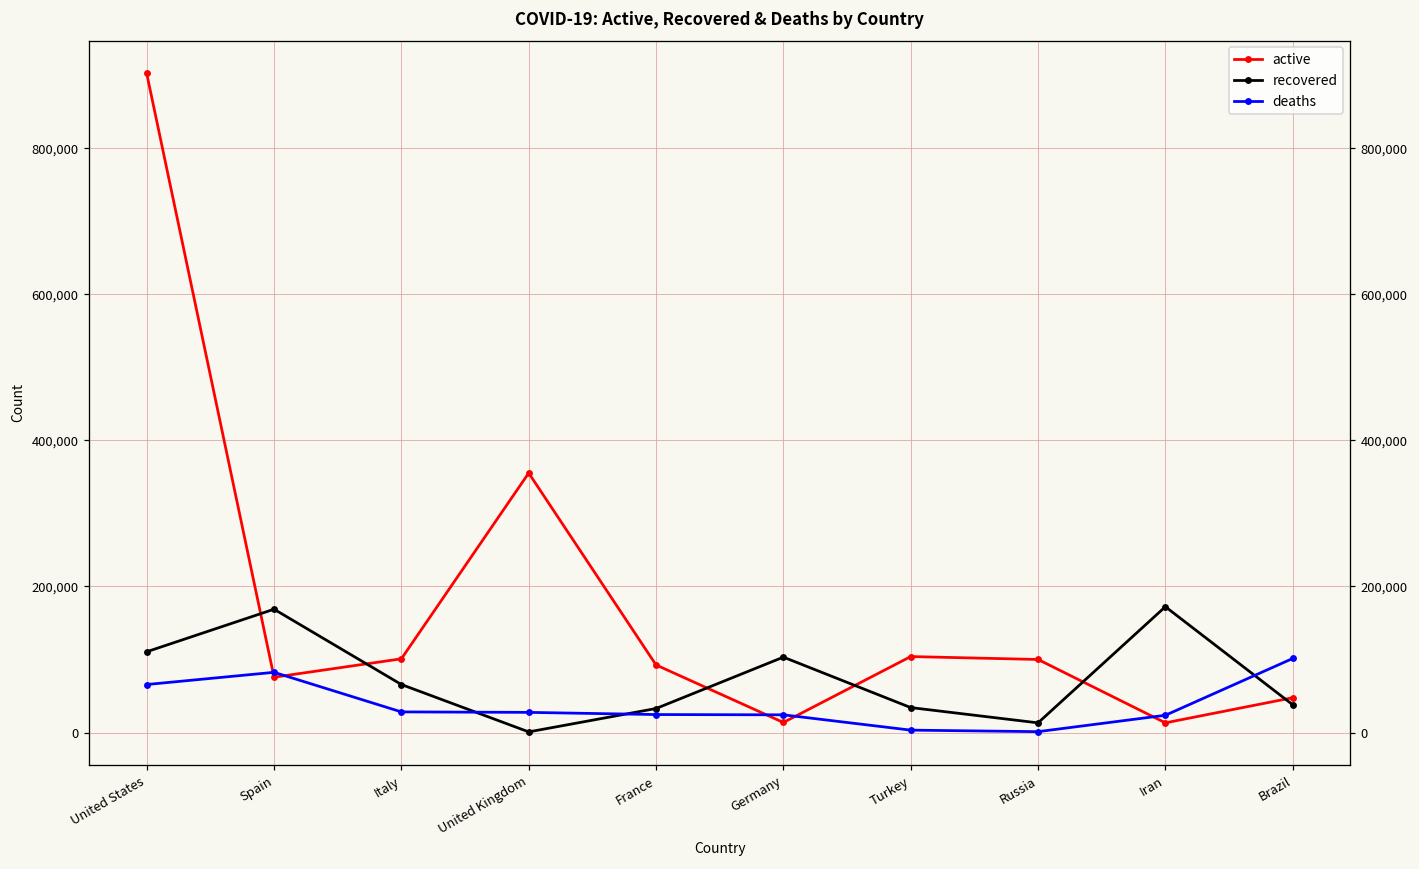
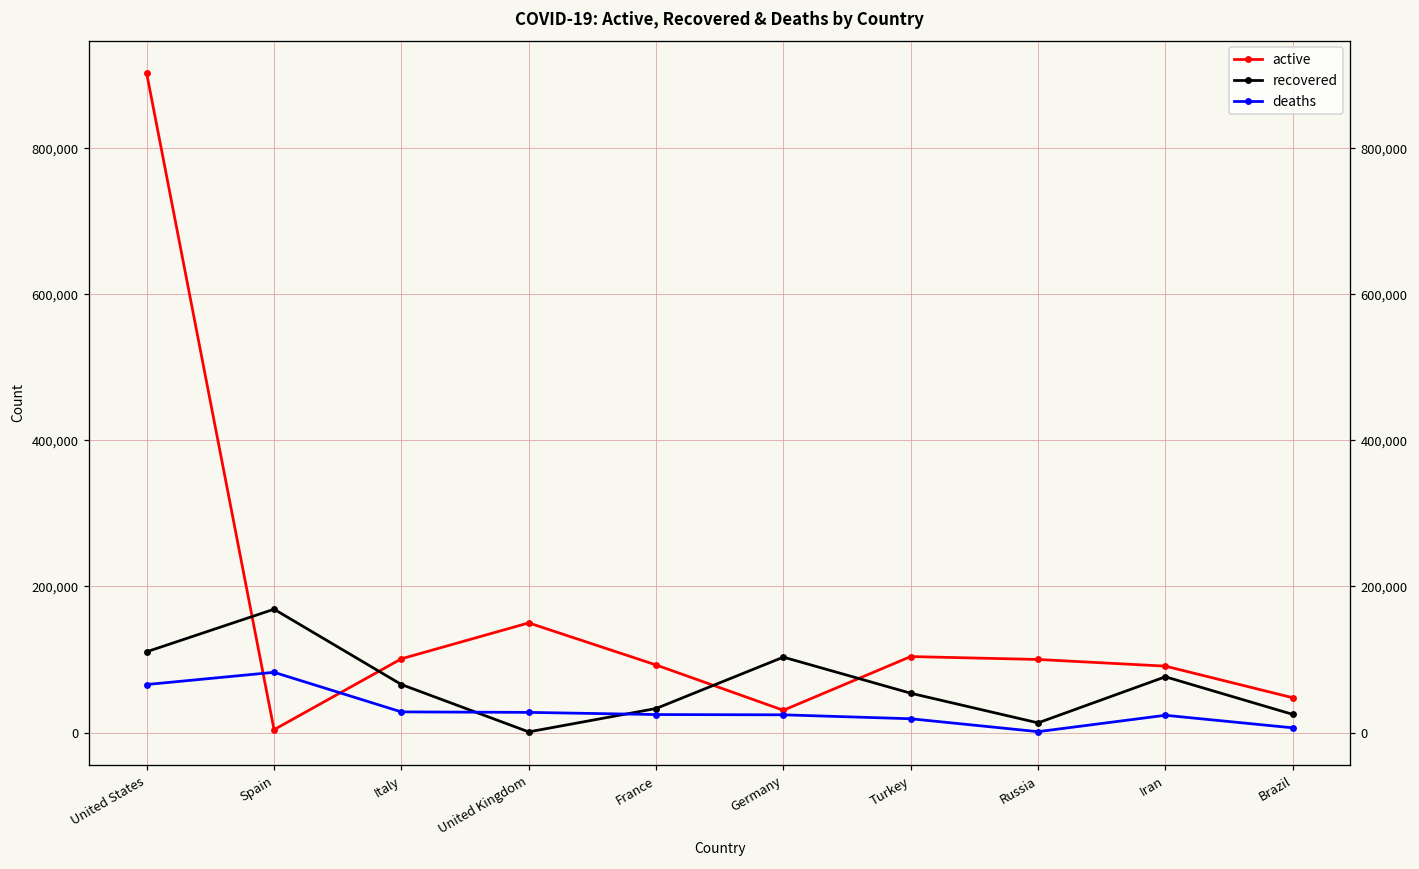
  {
    "active": {
      "United States": "900,000",
-     "Spain": "80,000",
+     "Spain": "0",
      "Italy": "100,000",
-     "United Kingdom": "360,000",
+     "United Kingdom": "150,000",
      "France": "90,000",
-     "Germany": "10,000",
+     "Germany": "30,000",
      "Turkey": "100,000",
      "Russia": "100,000",
-     "Iran": "10,000",
+     "Iran": "90,000",
      "Brazil": "50,000"
    },
    "recovered": {
      "United States": "110,000",
      "Spain": "170,000",
      "Italy": "70,000",
      "United Kingdom": "0",
      "France": "30,000",
      "Germany": "100,000",
-     "Turkey": "30,000",
+     "Turkey": "50,000",
      "Russia": "10,000",
-     "Iran": "170,000",
-     "Brazil": "40,000"
+     "Iran": "80,000",
+     "Brazil": "20,000"
    },
    "deaths": {
      "United States": "70,000",
      "Spain": "80,000",
      "Italy": "30,000",
      "United Kingdom": "30,000",
      "France": "20,000",
      "Germany": "20,000",
-     "Turkey": "0",
+     "Turkey": "20,000",
      "Russia": "0",
      "Iran": "20,000",
-     "Brazil": "100,000"
+     "Brazil": "10,000"
    }
  }
